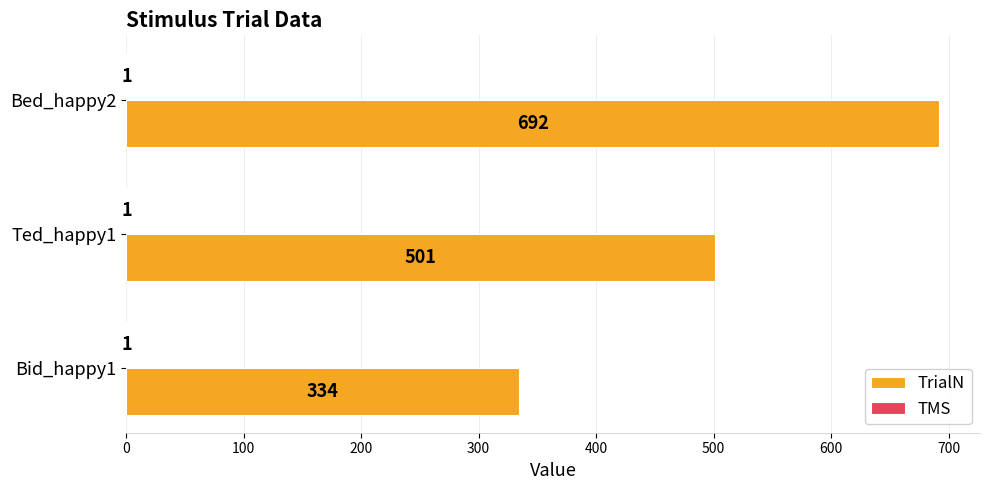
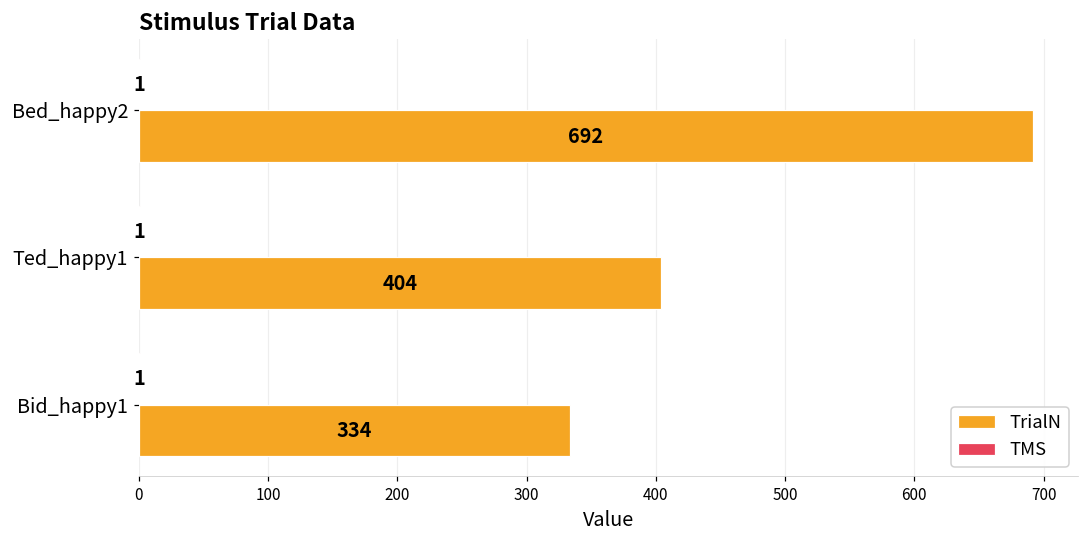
  {
    "TrialN": {
      "Bed_happy2": 692,
-     "Ted_happy1": 501,
+     "Ted_happy1": 404,
      "Bid_happy1": 334
    },
    "TMS": {
      "Bed_happy2": 1,
      "Ted_happy1": 1,
      "Bid_happy1": 1
    }
  }
